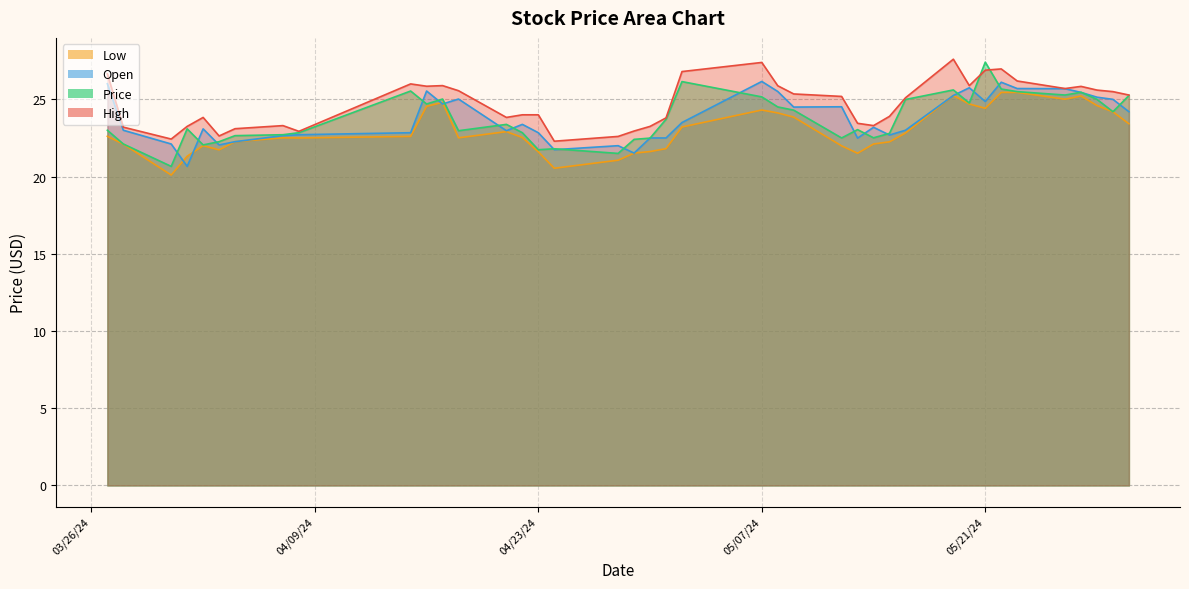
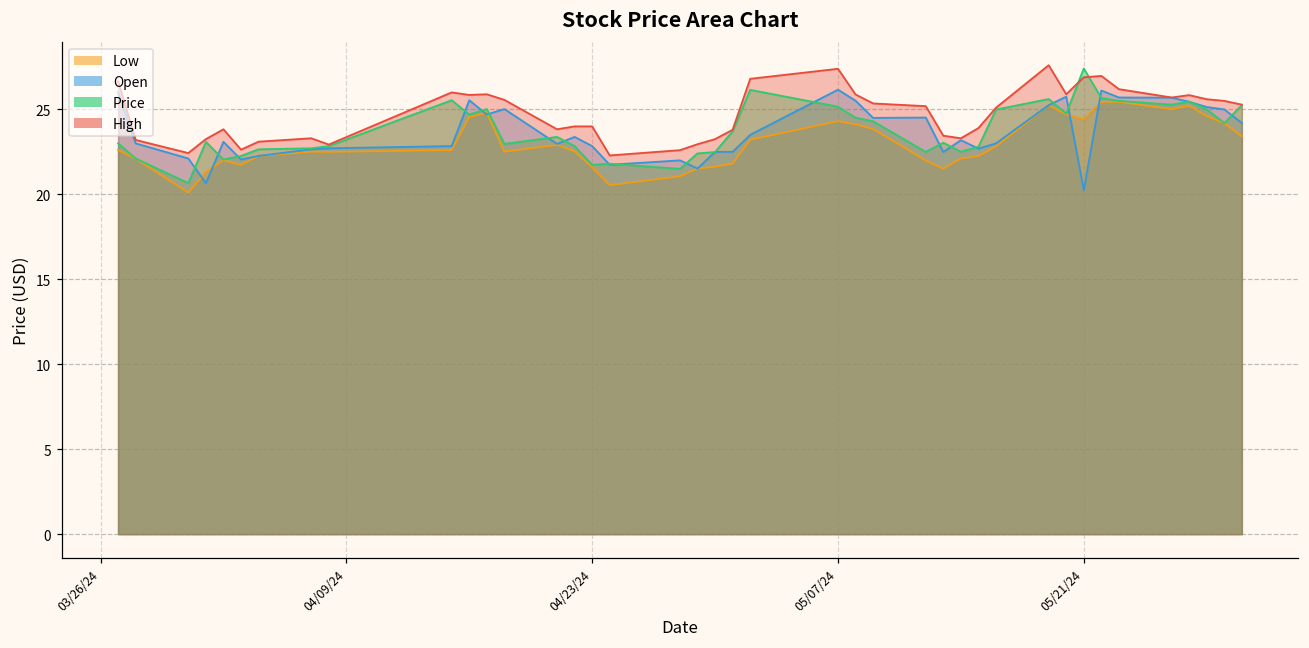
  {
    "Open": {
      "04/23/24": 22.8,
      "05/07/24": 26.2,
-     "05/21/24": 24.9
+     "05/21/24": 20.3
    },
    "Price": {
      "05/07/24": 25.2,
      "05/21/24": 27.4
    }
  }
